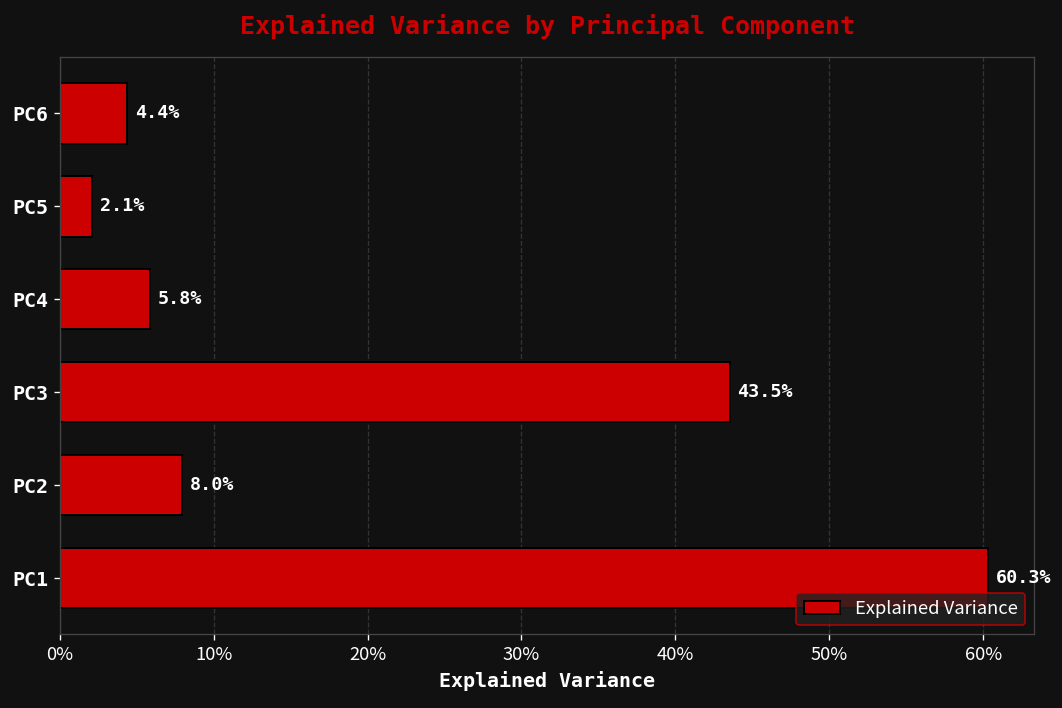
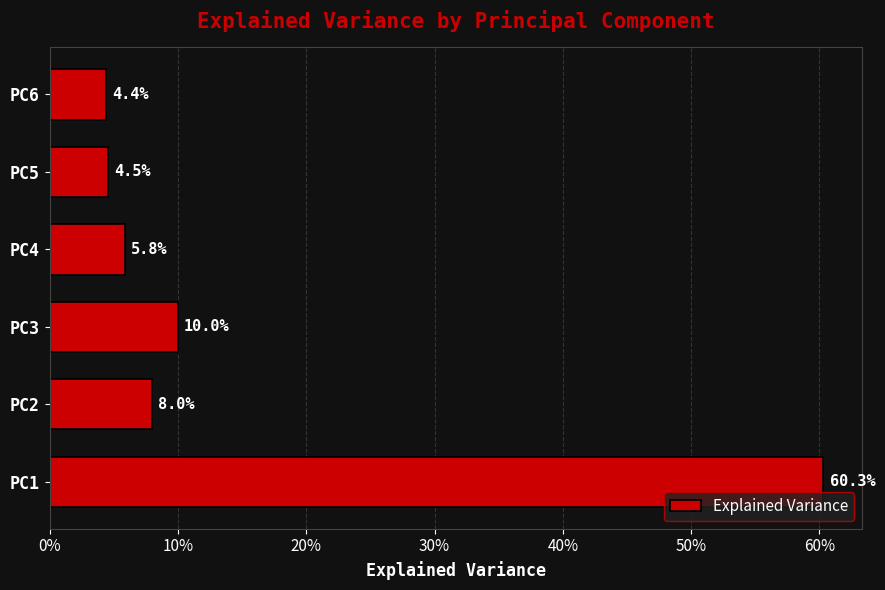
  {
    "PC6": "4.4%",
-   "PC5": "2.1%",
+   "PC5": "4.5%",
    "PC4": "5.8%",
-   "PC3": "43.5%",
+   "PC3": "10.0%",
    "PC2": "8.0%",
    "PC1": "60.3%"
  }
